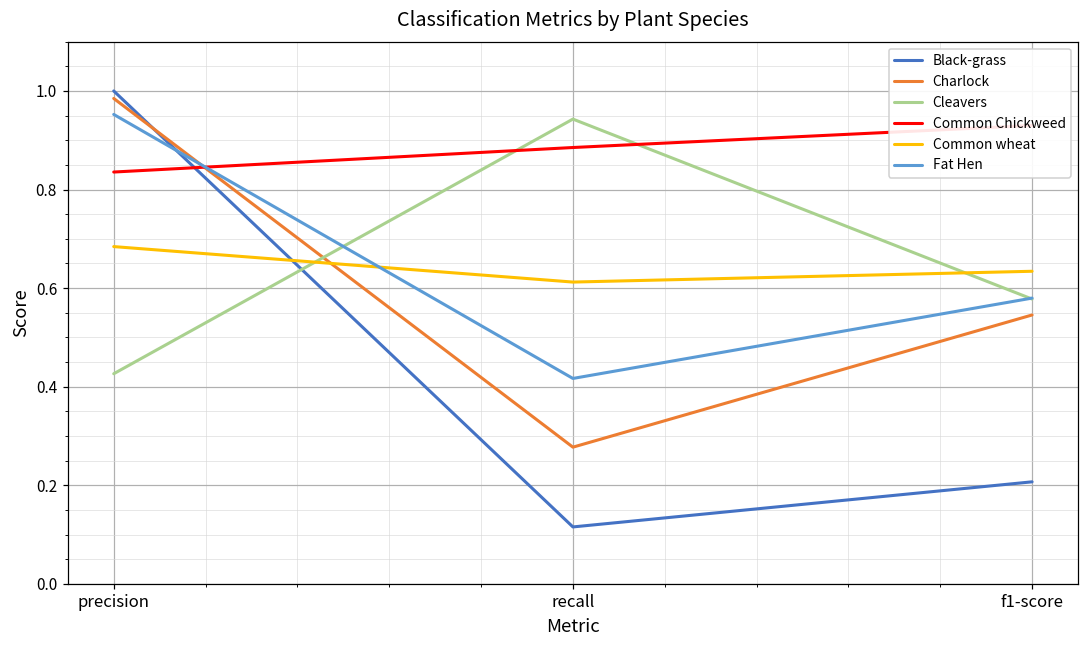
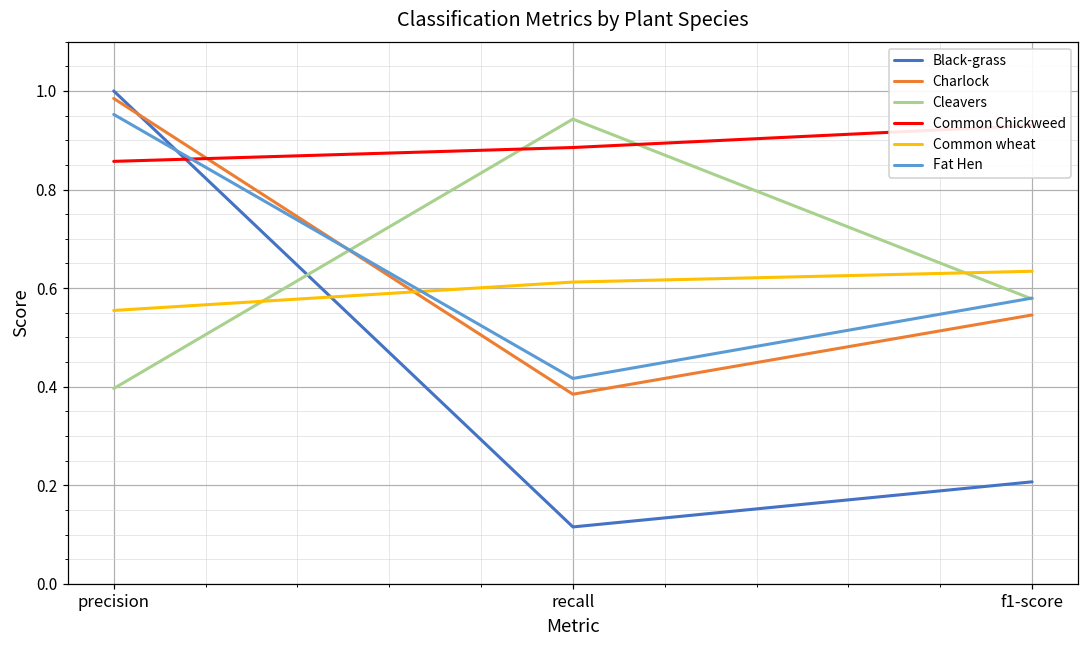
  {
    "Charlock": {
      "precision": 0.98,
-     "recall": 0.28,
+     "recall": 0.38,
      "f1-score": 0.55
    },
    "Cleavers": {
-     "precision": 0.43,
+     "precision": 0.40,
      "recall": 0.94
    },
    "Common Chickweed": {
-     "precision": 0.84,
+     "precision": 0.86,
      "recall": 0.89
    },
    "Common wheat": {
-     "precision": 0.68,
+     "precision": 0.55,
      "recall": 0.61,
      "f1-score": 0.63
    }
  }
